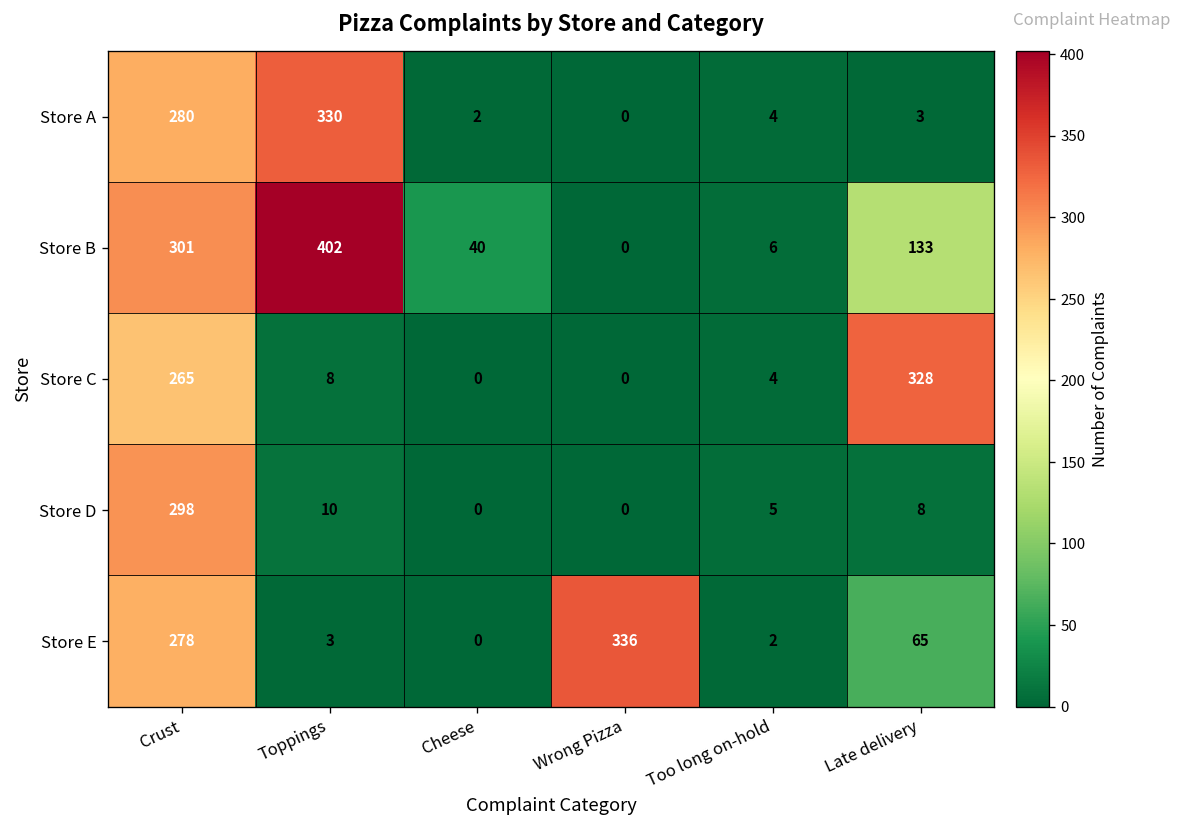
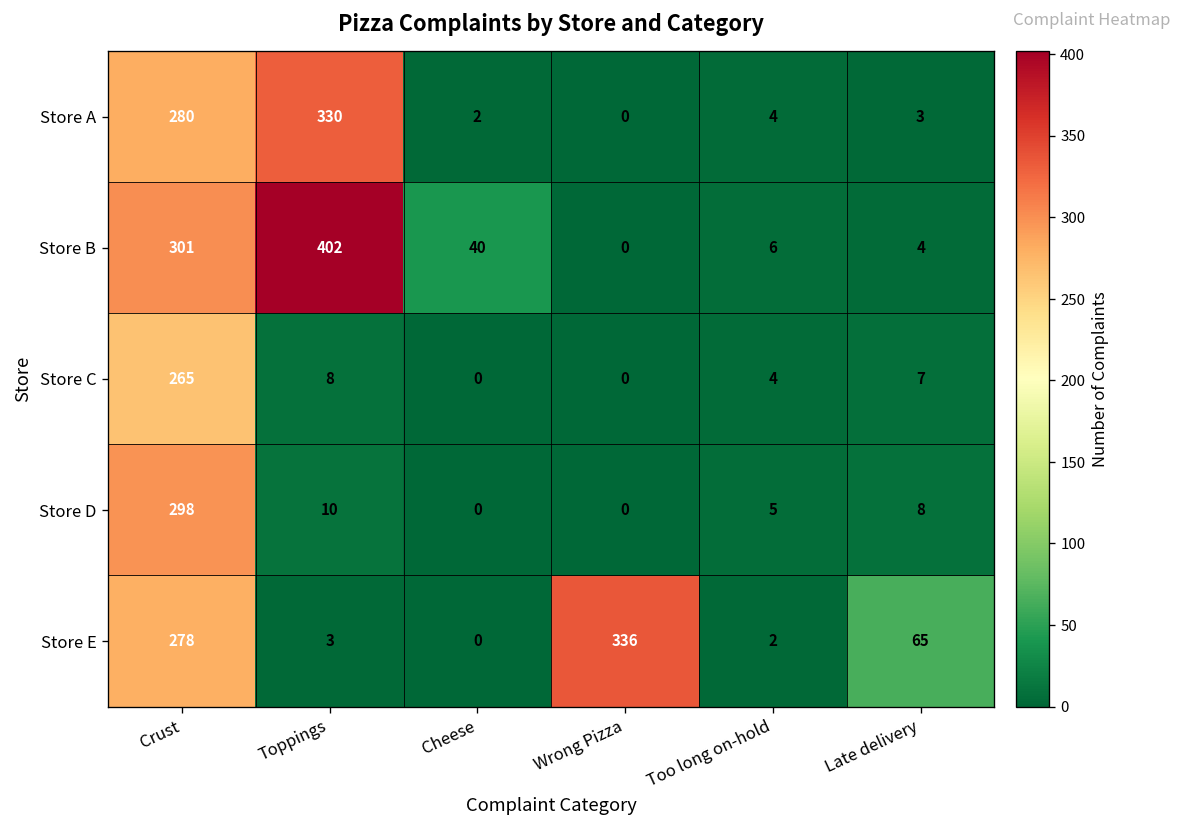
  {
    "Store A": {
      "Crust": 280,
      "Toppings": 330,
      "Cheese": 2,
      "Wrong Pizza": 0,
      "Too long on-hold": 4,
      "Late delivery": 3
    },
    "Store B": {
      "Crust": 301,
      "Toppings": 402,
      "Cheese": 40,
      "Wrong Pizza": 0,
      "Too long on-hold": 6,
-     "Late delivery": 133
+     "Late delivery": 4
    },
    "Store C": {
      "Crust": 265,
      "Toppings": 8,
      "Cheese": 0,
      "Wrong Pizza": 0,
      "Too long on-hold": 4,
-     "Late delivery": 328
+     "Late delivery": 7
    },
    "Store D": {
      "Crust": 298,
      "Toppings": 10,
      "Cheese": 0,
      "Wrong Pizza": 0,
      "Too long on-hold": 5,
      "Late delivery": 8
    },
    "Store E": {
      "Crust": 278,
      "Toppings": 3,
      "Cheese": 0,
      "Wrong Pizza": 336,
      "Too long on-hold": 2,
      "Late delivery": 65
    }
  }
